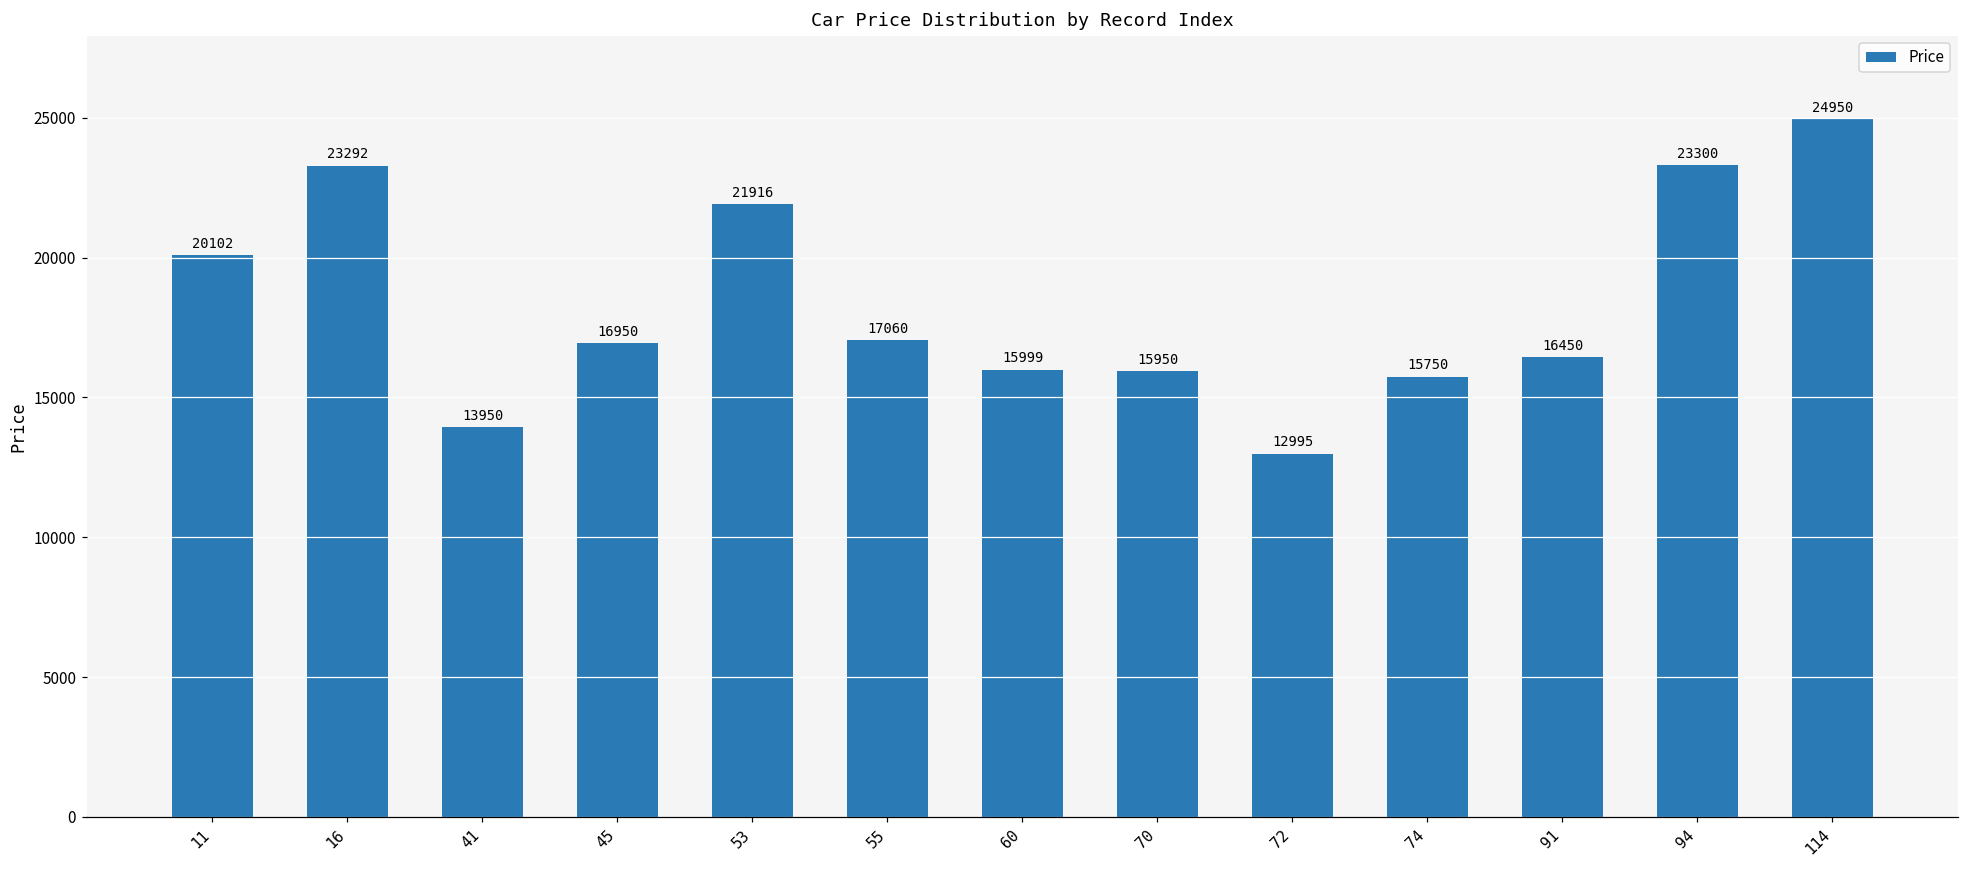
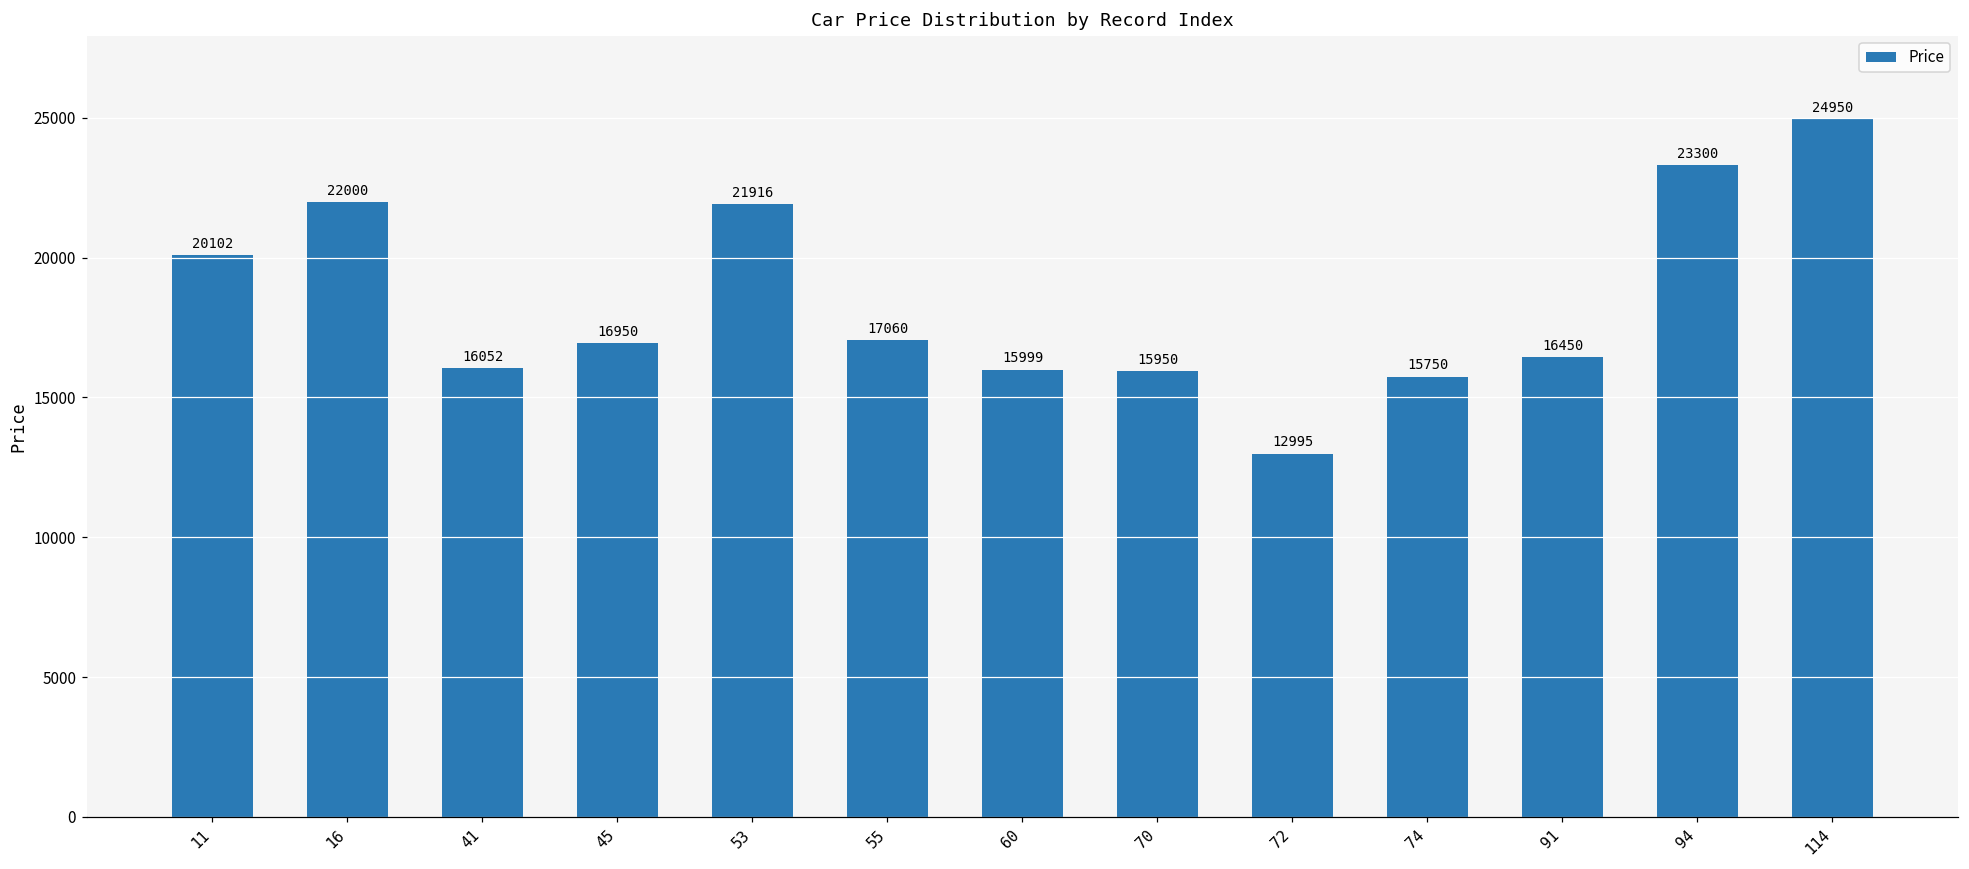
  {
    "11": 20102,
-   "16": 23292,
-   "41": 13950,
+   "16": 22000,
+   "41": 16052,
    "45": 16950,
    "53": 21916,
    "55": 17060,
    "60": 15999,
    "70": 15950,
    "72": 12995,
    "74": 15750,
    "91": 16450,
    "94": 23300,
    "114": 24950
  }
